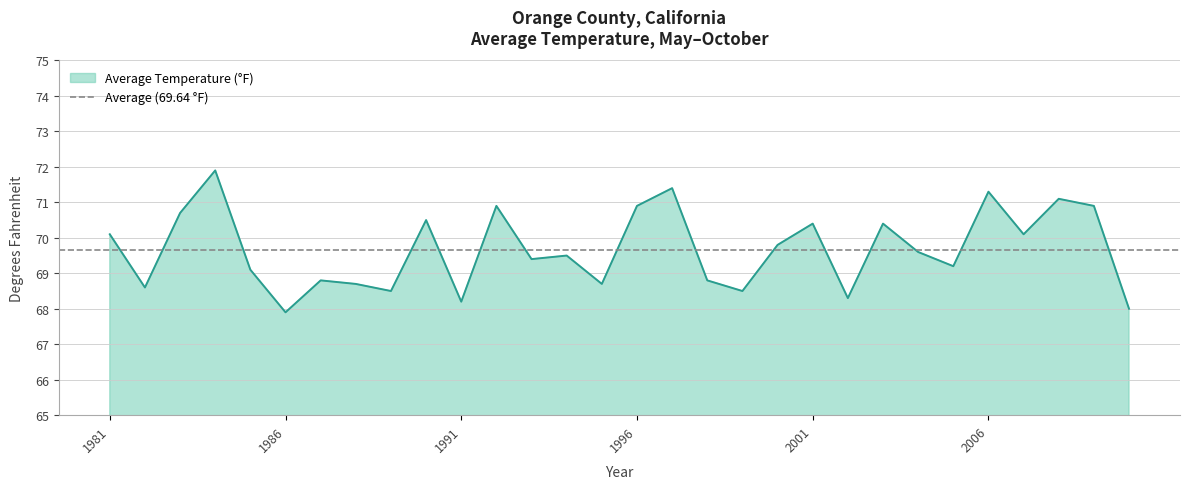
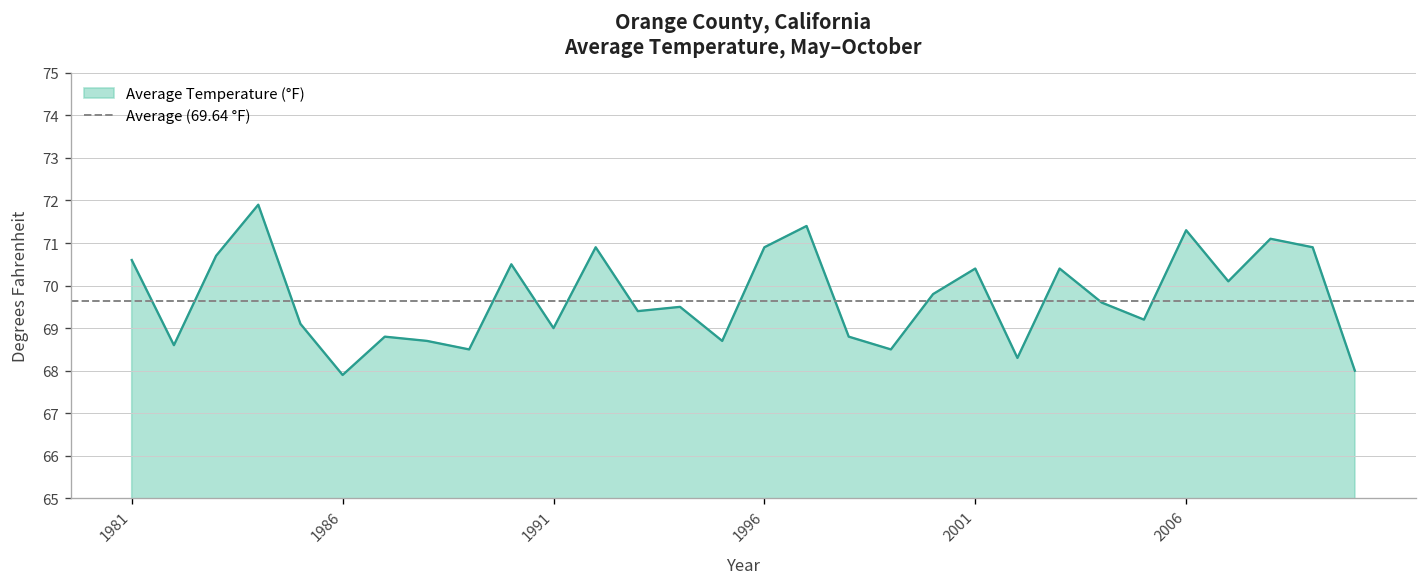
  {
-   "1981": 70.1,
+   "1981": 70.6,
    "1986": 67.9,
-   "1991": 68.2,
+   "1991": 69.0,
    "1996": 70.9,
    "2001": 70.4,
    "2006": 71.3
  }
